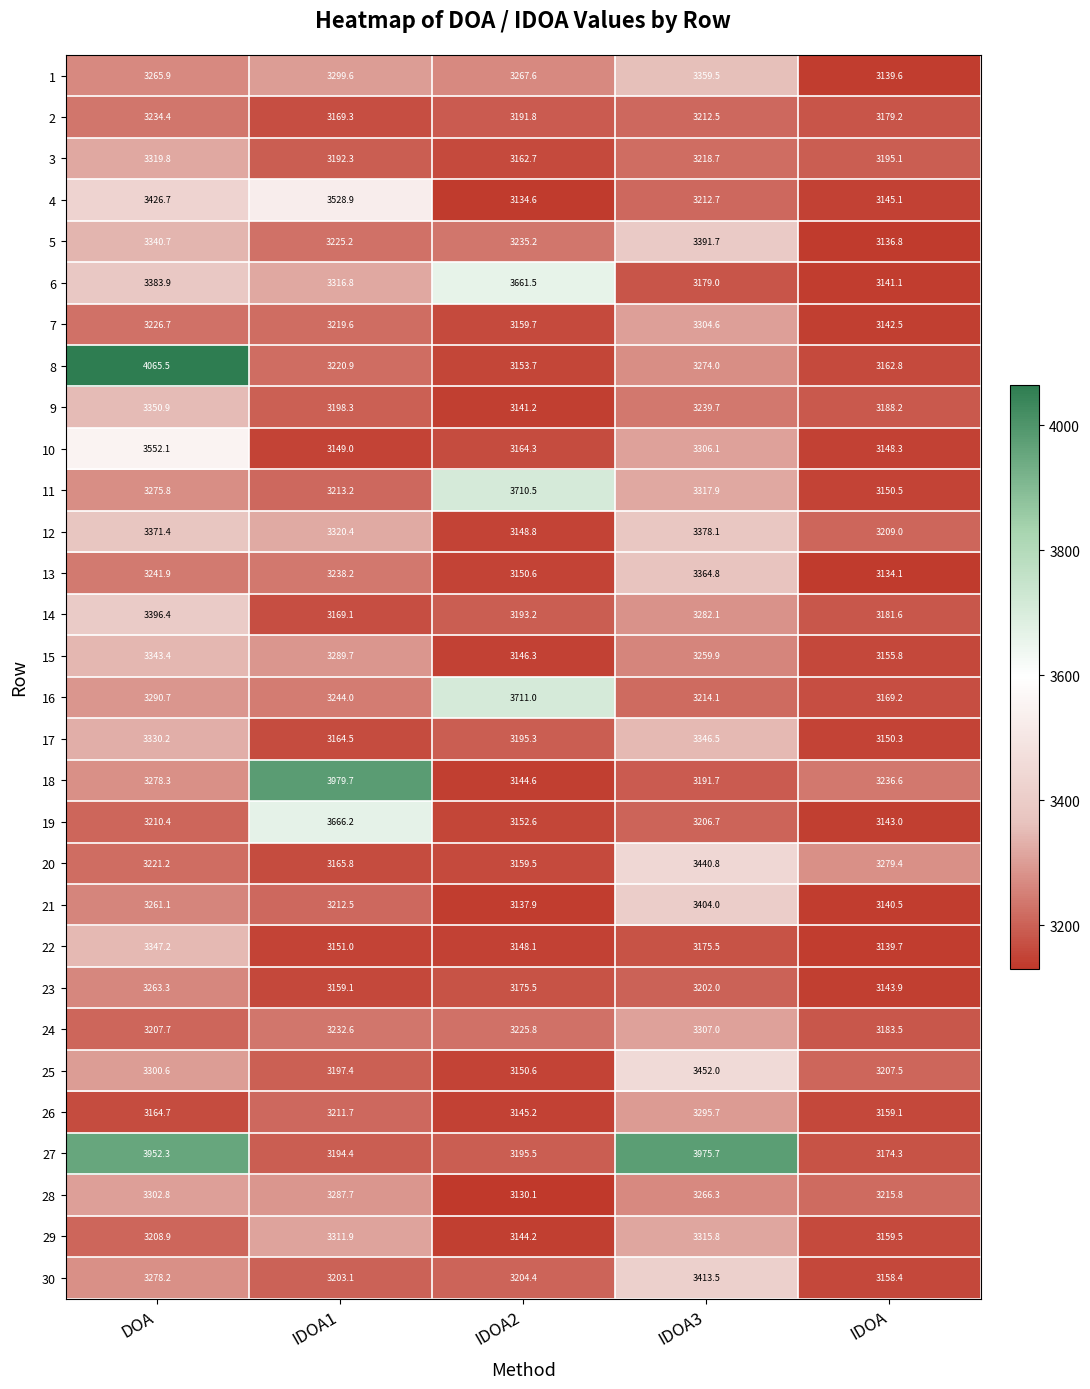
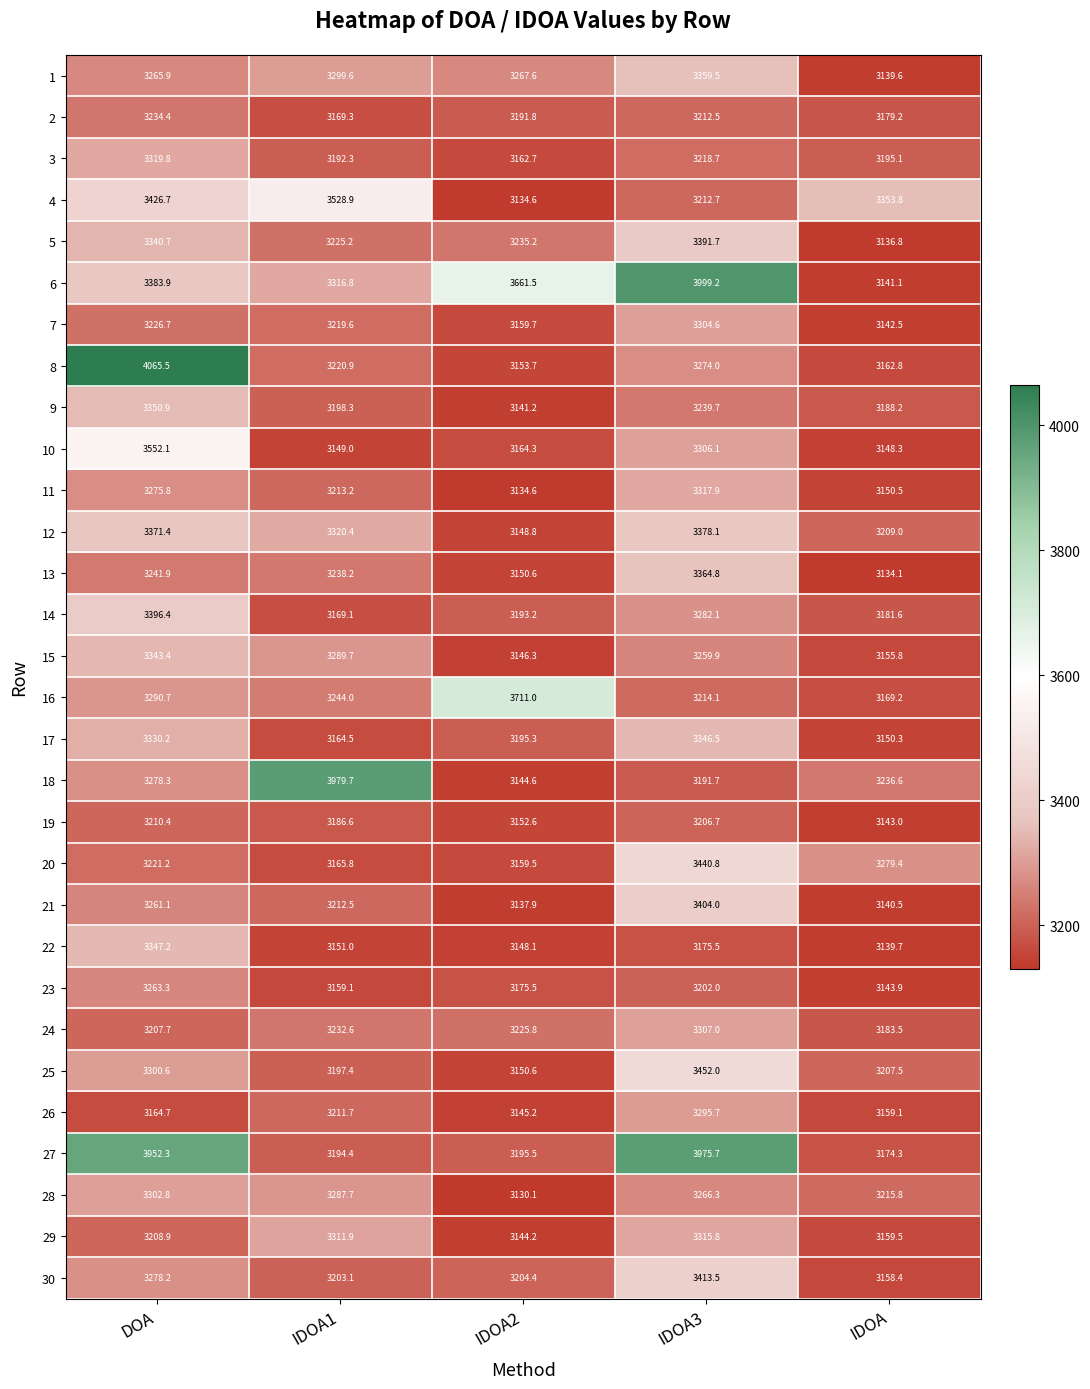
  {
    "1": {
      "DOA": 3265.9,
      "IDOA1": 3299.6,
      "IDOA2": 3267.6,
      "IDOA3": 3359.5,
      "IDOA": 3139.6
    },
    "2": {
      "DOA": 3234.4,
      "IDOA1": 3169.3,
      "IDOA2": 3191.8,
      "IDOA3": 3212.5,
      "IDOA": 3179.2
    },
    "3": {
      "DOA": 3319.8,
      "IDOA1": 3192.3,
      "IDOA2": 3162.7,
      "IDOA3": 3218.7,
      "IDOA": 3195.1
    },
    "4": {
      "DOA": 3426.7,
      "IDOA1": 3528.9,
      "IDOA2": 3134.6,
      "IDOA3": 3212.7,
-     "IDOA": 3145.1
+     "IDOA": 3353.8
    },
    "5": {
      "DOA": 3340.7,
      "IDOA1": 3225.2,
      "IDOA2": 3235.2,
      "IDOA3": 3391.7,
      "IDOA": 3136.8
    },
    "6": {
      "DOA": 3383.9,
      "IDOA1": 3316.8,
      "IDOA2": 3661.5,
-     "IDOA3": 3179.0,
+     "IDOA3": 3999.2,
      "IDOA": 3141.1
    },
    "7": {
      "DOA": 3226.7,
      "IDOA1": 3219.6,
      "IDOA2": 3159.7,
      "IDOA3": 3304.6,
      "IDOA": 3142.5
    },
    "8": {
      "DOA": 4065.5,
      "IDOA1": 3220.9,
      "IDOA2": 3153.7,
      "IDOA3": 3274.0,
      "IDOA": 3162.8
    },
    "9": {
      "DOA": 3350.9,
      "IDOA1": 3198.3,
      "IDOA2": 3141.2,
      "IDOA3": 3239.7,
      "IDOA": 3188.2
    },
    "10": {
      "DOA": 3552.1,
      "IDOA1": 3149.0,
      "IDOA2": 3164.3,
      "IDOA3": 3306.1,
      "IDOA": 3148.3
    },
    "11": {
      "DOA": 3275.8,
      "IDOA1": 3213.2,
-     "IDOA2": 3710.5,
+     "IDOA2": 3134.6,
      "IDOA3": 3317.9,
      "IDOA": 3150.5
    },
    "12": {
      "DOA": 3371.4,
      "IDOA1": 3320.4,
      "IDOA2": 3148.8,
      "IDOA3": 3378.1,
      "IDOA": 3209.0
    },
    "13": {
      "DOA": 3241.9,
      "IDOA1": 3238.2,
      "IDOA2": 3150.6,
      "IDOA3": 3364.8,
      "IDOA": 3134.1
    },
    "14": {
      "DOA": 3396.4,
      "IDOA1": 3169.1,
      "IDOA2": 3193.2,
      "IDOA3": 3282.1,
      "IDOA": 3181.6
    },
    "15": {
      "DOA": 3343.4,
      "IDOA1": 3289.7,
      "IDOA2": 3146.3,
      "IDOA3": 3259.9,
      "IDOA": 3155.8
    },
    "16": {
      "DOA": 3290.7,
      "IDOA1": 3244.0,
      "IDOA2": 3711.0,
      "IDOA3": 3214.1,
      "IDOA": 3169.2
    },
    "17": {
      "DOA": 3330.2,
      "IDOA1": 3164.5,
      "IDOA2": 3195.3,
      "IDOA3": 3346.5,
      "IDOA": 3150.3
    },
    "18": {
      "DOA": 3278.3,
      "IDOA1": 3979.7,
      "IDOA2": 3144.6,
      "IDOA3": 3191.7,
      "IDOA": 3236.6
    },
    "19": {
      "DOA": 3210.4,
-     "IDOA1": 3666.2,
+     "IDOA1": 3186.6,
      "IDOA2": 3152.6,
      "IDOA3": 3206.7,
      "IDOA": 3143.0
    },
    "20": {
      "DOA": 3221.2,
      "IDOA1": 3165.8,
      "IDOA2": 3159.5,
      "IDOA3": 3440.8,
      "IDOA": 3279.4
    },
    "21": {
      "DOA": 3261.1,
      "IDOA1": 3212.5,
      "IDOA2": 3137.9,
      "IDOA3": 3404.0,
      "IDOA": 3140.5
    },
    "22": {
      "DOA": 3347.2,
      "IDOA1": 3151.0,
      "IDOA2": 3148.1,
      "IDOA3": 3175.5,
      "IDOA": 3139.7
    },
    "23": {
      "DOA": 3263.3,
      "IDOA1": 3159.1,
      "IDOA2": 3175.5,
      "IDOA3": 3202.0,
      "IDOA": 3143.9
    },
    "24": {
      "DOA": 3207.7,
      "IDOA1": 3232.6,
      "IDOA2": 3225.8,
      "IDOA3": 3307.0,
      "IDOA": 3183.5
    },
    "25": {
      "DOA": 3300.6,
      "IDOA1": 3197.4,
      "IDOA2": 3150.6,
      "IDOA3": 3452.0,
      "IDOA": 3207.5
    },
    "26": {
      "DOA": 3164.7,
      "IDOA1": 3211.7,
      "IDOA2": 3145.2,
      "IDOA3": 3295.7,
      "IDOA": 3159.1
    },
    "27": {
      "DOA": 3952.3,
      "IDOA1": 3194.4,
      "IDOA2": 3195.5,
      "IDOA3": 3975.7,
      "IDOA": 3174.3
    },
    "28": {
      "DOA": 3302.8,
      "IDOA1": 3287.7,
      "IDOA2": 3130.1,
      "IDOA3": 3266.3,
      "IDOA": 3215.8
    },
    "29": {
      "DOA": 3208.9,
      "IDOA1": 3311.9,
      "IDOA2": 3144.2,
      "IDOA3": 3315.8,
      "IDOA": 3159.5
    },
    "30": {
      "DOA": 3278.2,
      "IDOA1": 3203.1,
      "IDOA2": 3204.4,
      "IDOA3": 3413.5,
      "IDOA": 3158.4
    }
  }
